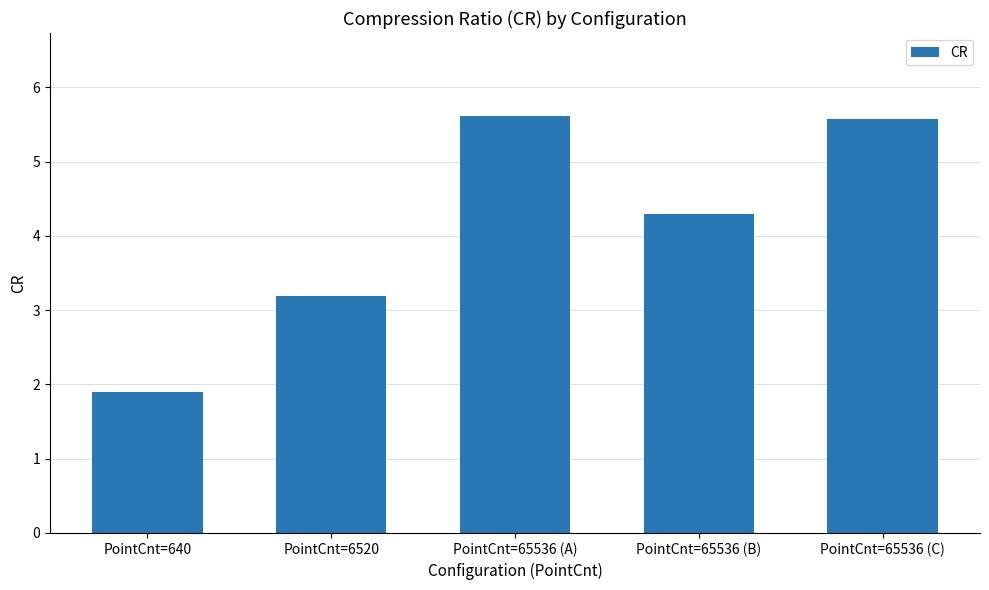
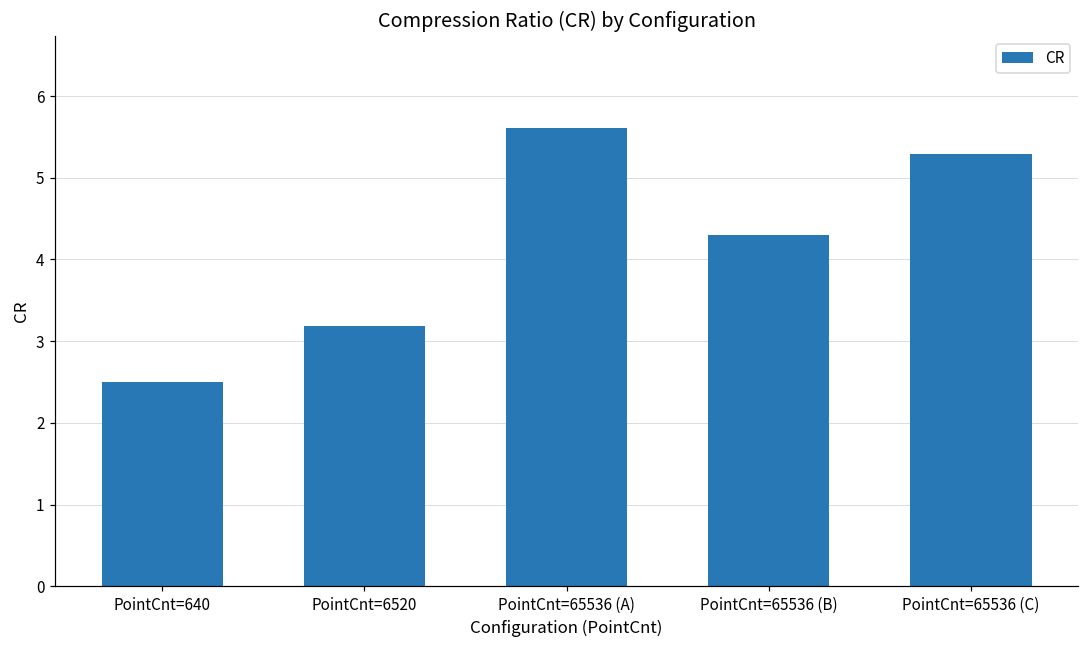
  {
-   "PointCnt=640": 1.9,
+   "PointCnt=640": 2.5,
    "PointCnt=6520": 3.2,
    "PointCnt=65536 (A)": 5.6,
    "PointCnt=65536 (B)": 4.3,
-   "PointCnt=65536 (C)": 5.6
+   "PointCnt=65536 (C)": 5.3
  }
